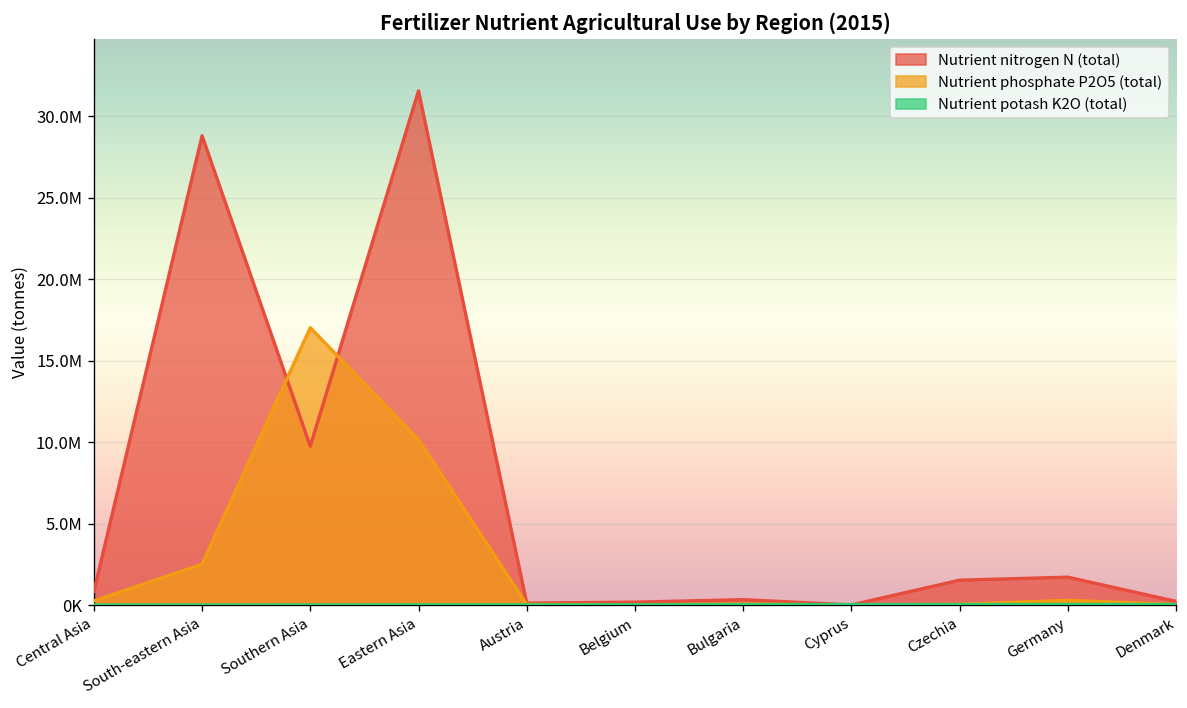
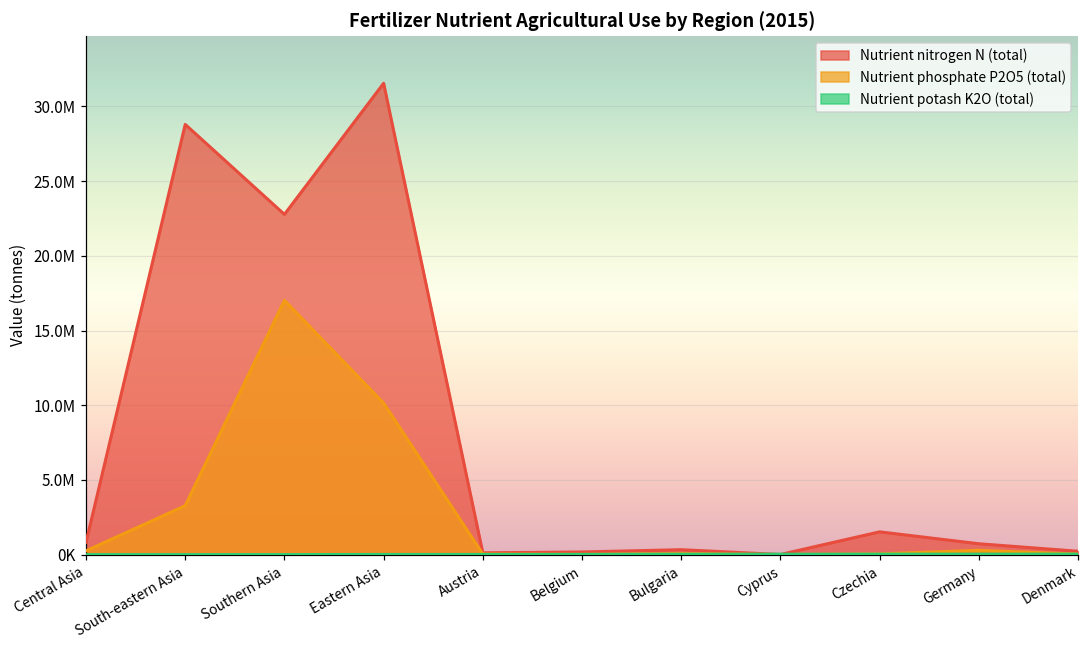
  {
    "Nutrient nitrogen N (total)": {
      "Central Asia": 800000,
      "South-eastern Asia": 28800000,
-     "Southern Asia": 9700000,
+     "Southern Asia": 22800000,
      "Eastern Asia": 31500000,
      "Bulgaria": 300000,
      "Czechia": 1500000,
-     "Germany": 1700000,
+     "Germany": 700000,
      "Denmark": 200000
    },
    "Nutrient phosphate P2O5 (total)": {
      "Central Asia": 300000,
-     "South-eastern Asia": 2500000,
+     "South-eastern Asia": 3300000,
      "Southern Asia": 17000000,
      "Eastern Asia": 10100000,
      "Germany": 300000
    },
    "Nutrient potash K2O (total)": {
      "Central Asia": 0,
      "South-eastern Asia": 0,
      "Southern Asia": 0,
      "Eastern Asia": 0,
      "Germany": 0
    }
  }
